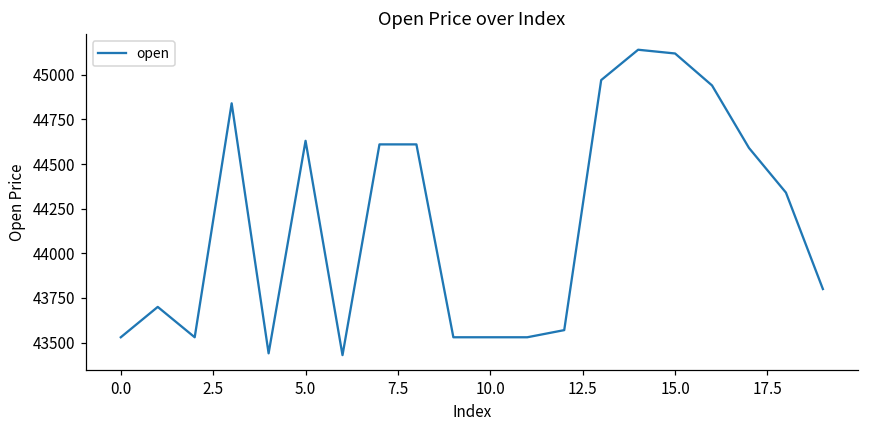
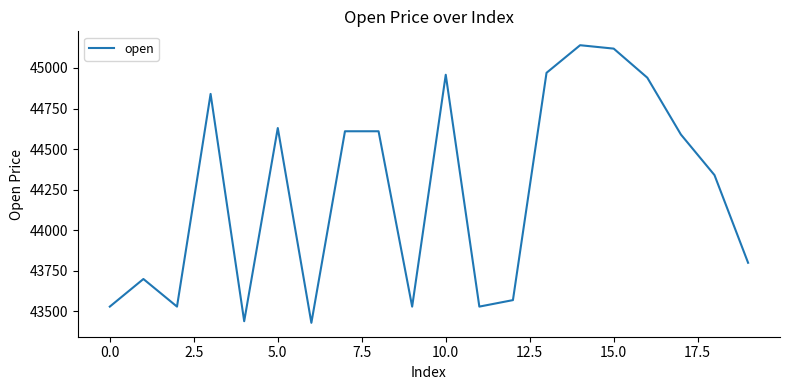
  {
    "0.0": 43530,
    "5.0": 44630,
-   "10.0": 43530,
+   "10.0": 44960,
    "15.0": 45120
  }
